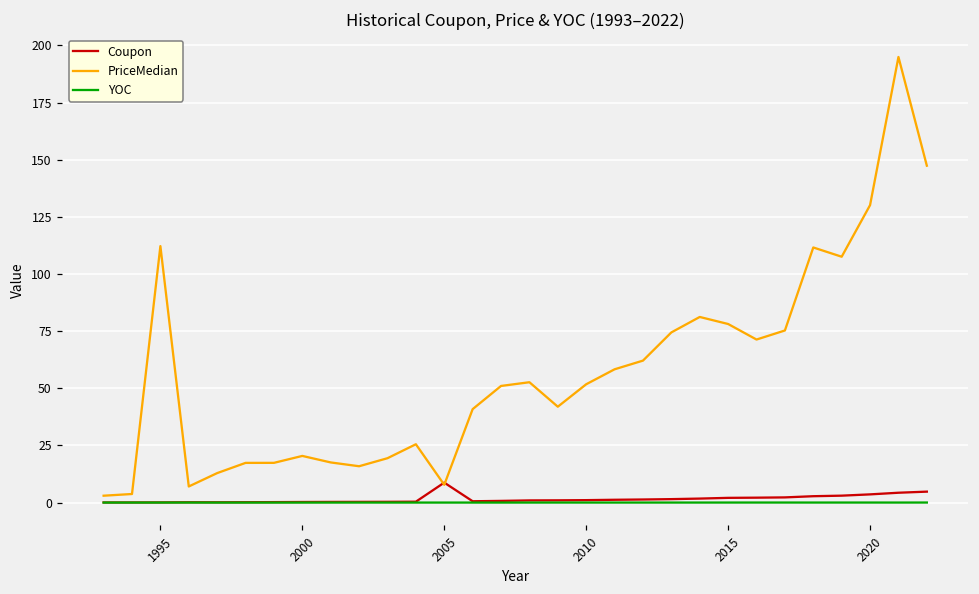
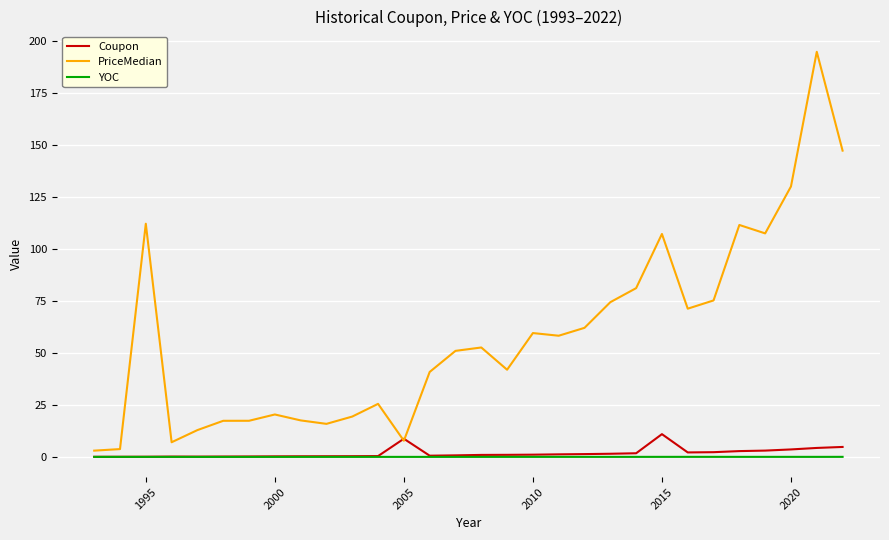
  {
    "Coupon": {
-     "2015": 2,
+     "2015": 11,
      "2020": 4
    },
    "PriceMedian": {
      "1995": 112,
      "2000": 20,
-     "2010": 52,
-     "2015": 78,
+     "2010": 60,
+     "2015": 107,
      "2020": 130
    },
    "YOC": {
      "2005": 0,
      "2015": 0,
      "2020": 0
    }
  }
